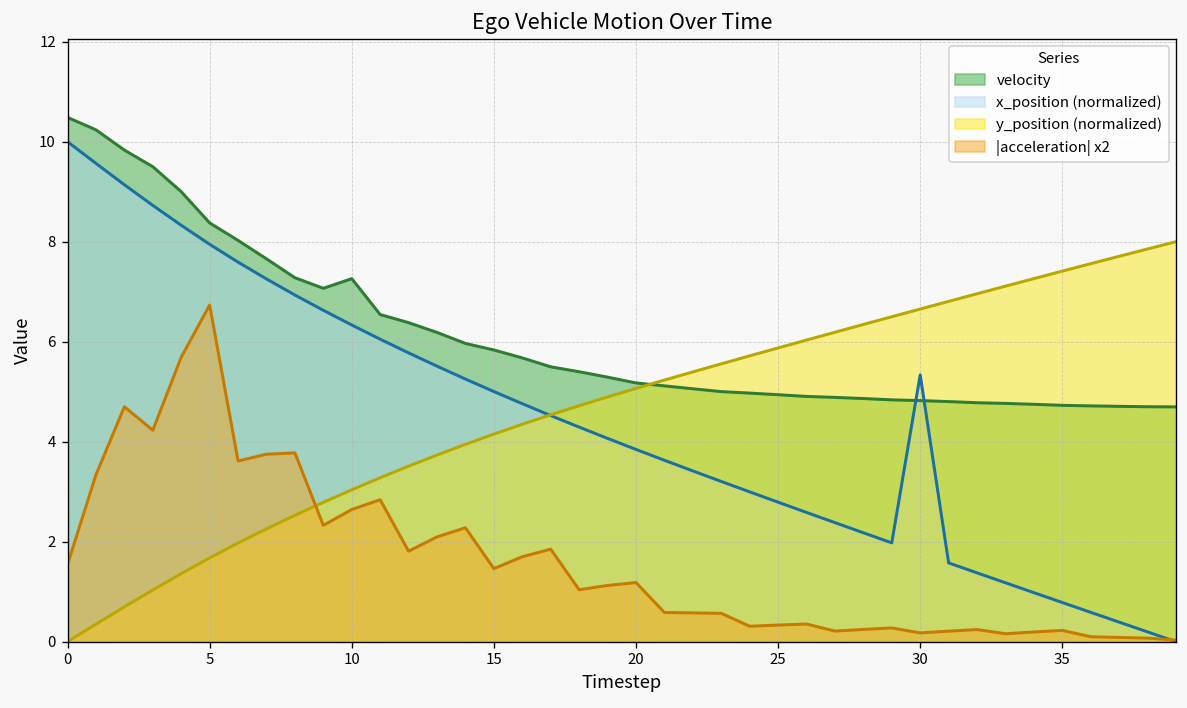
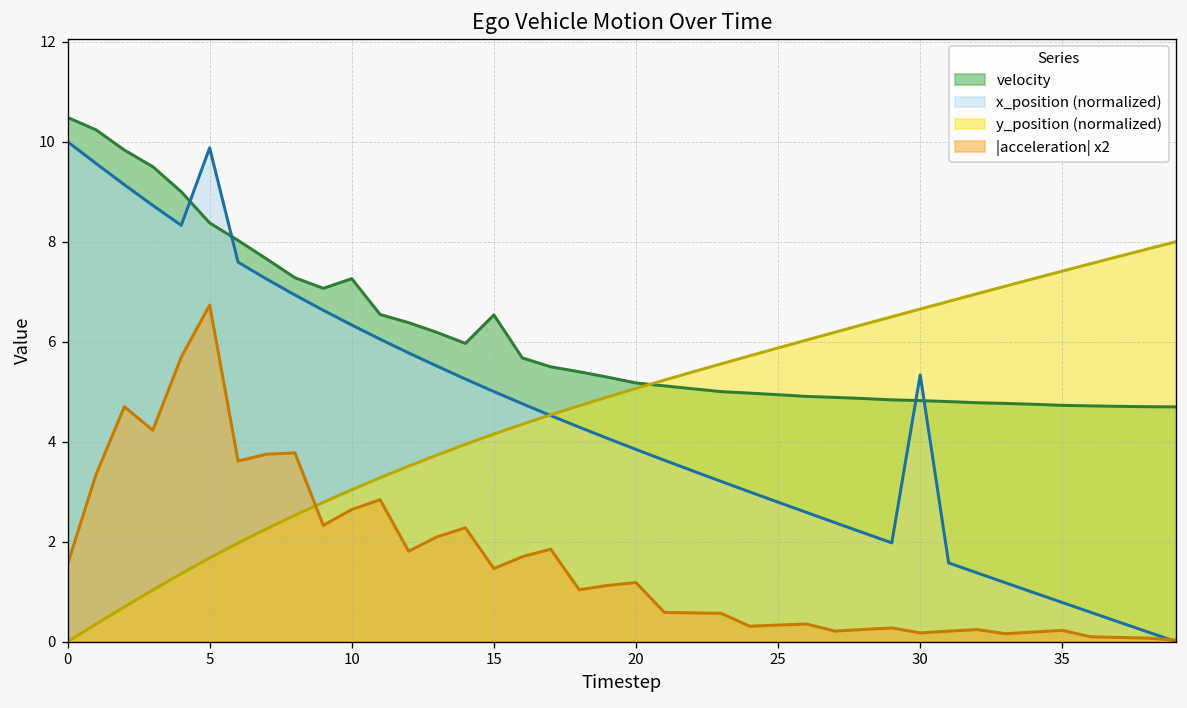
  {
    "velocity": {
      "0": 10.5,
      "5": 8.4,
      "10": 7.3,
-     "15": 5.8,
+     "15": 6.5,
      "20": 5.2,
      "25": 4.9,
      "30": 4.8,
      "35": 4.7
    },
    "x_position (normalized)": {
      "0": 10.0,
-     "5": 7.9,
+     "5": 9.9,
      "10": 6.3,
      "15": 5.0,
      "20": 3.8,
      "25": 2.8,
      "30": 5.3,
      "35": 0.8
    }
  }
